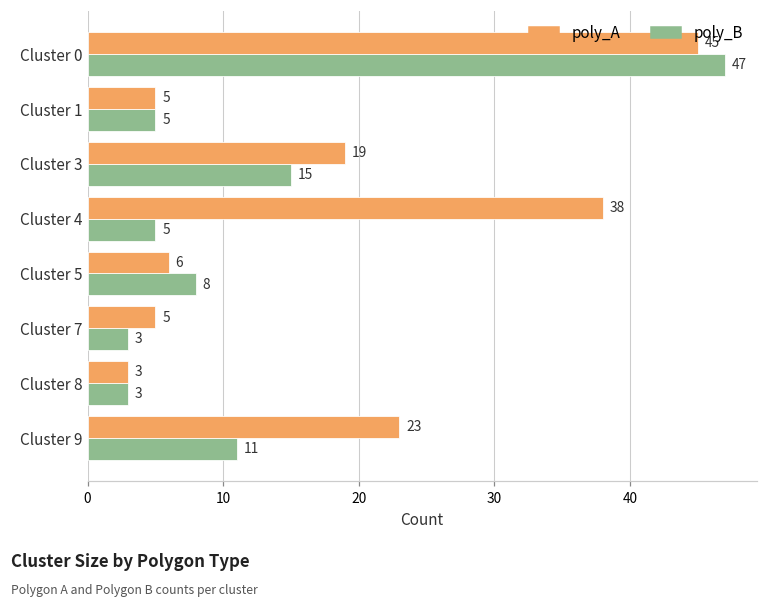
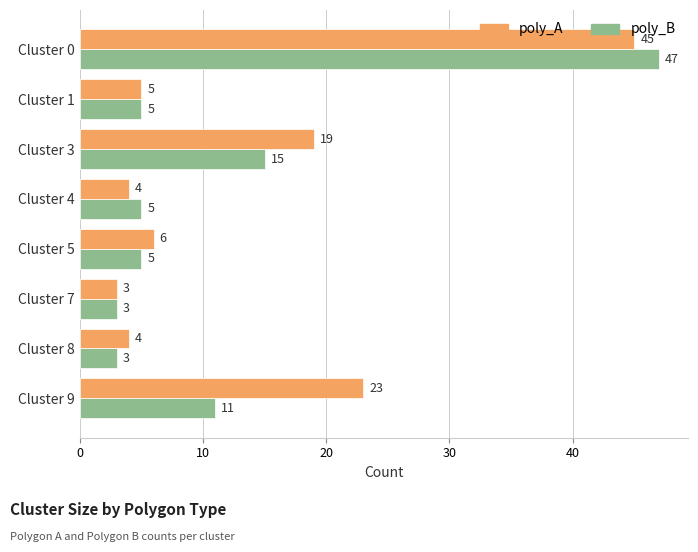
  {
    "poly_B": {
      "Cluster 0": 47,
      "Cluster 1": 5,
      "Cluster 3": 15,
      "Cluster 4": 5,
-     "Cluster 5": 8,
+     "Cluster 5": 5,
      "Cluster 7": 3,
      "Cluster 8": 3,
      "Cluster 9": 11
    },
    "poly_A": {
      "Cluster 0": 45,
      "Cluster 1": 5,
      "Cluster 3": 19,
-     "Cluster 4": 38,
+     "Cluster 4": 4,
      "Cluster 5": 6,
-     "Cluster 7": 5,
-     "Cluster 8": 3,
+     "Cluster 7": 3,
+     "Cluster 8": 4,
      "Cluster 9": 23
    }
  }
